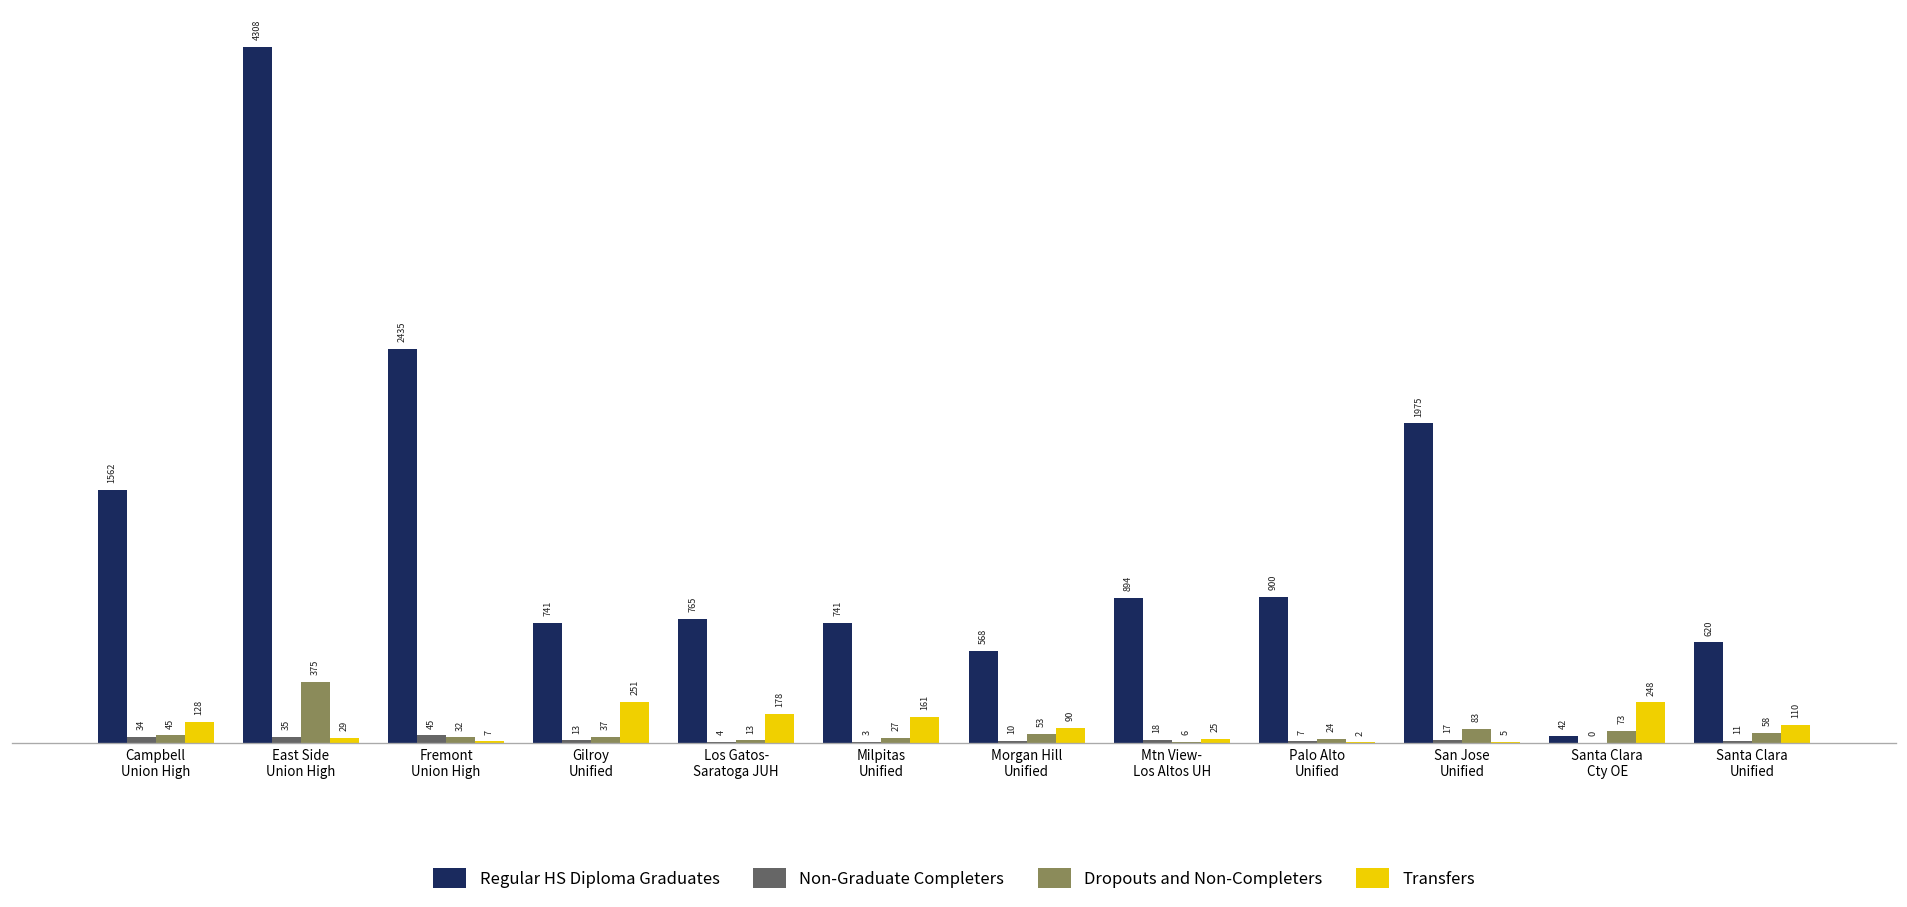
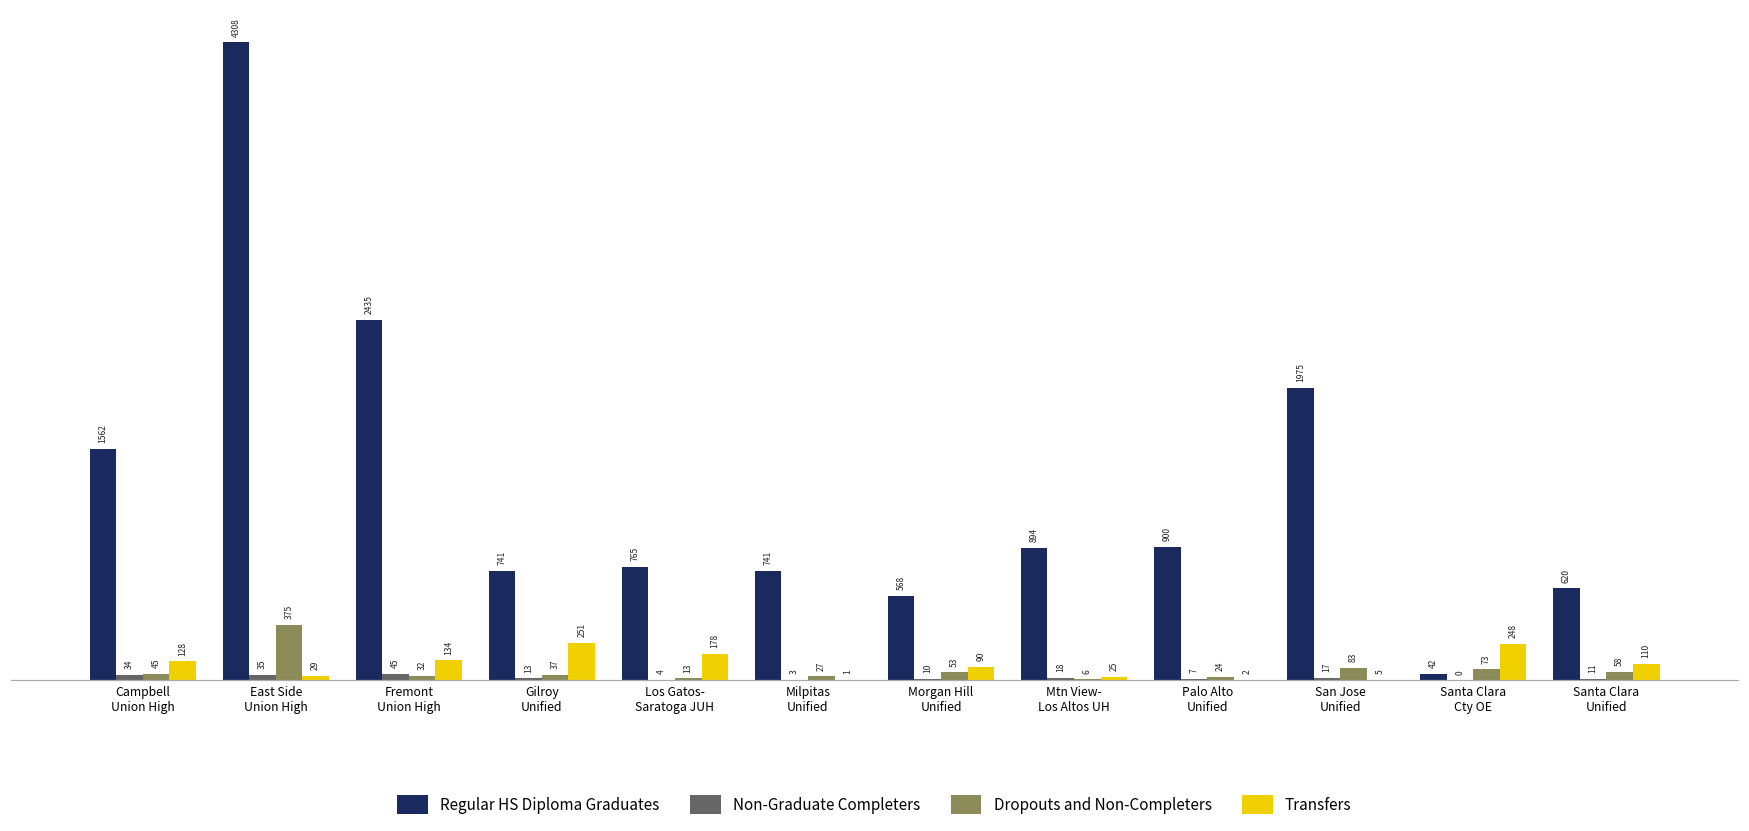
  {
    "Regular HS Diploma Graduates": {
      "Campbell Union High": 1562,
      "East Side Union High": 4308,
      "Fremont Union High": 2435,
      "Gilroy Unified": 741,
      "Los Gatos- Saratoga JUH": 765,
      "Milpitas Unified": 741,
      "Morgan Hill Unified": 568,
      "Mtn View- Los Altos UH": 894,
      "Palo Alto Unified": 900,
      "San Jose Unified": 1975,
      "Santa Clara Cty OE": 42,
      "Santa Clara Unified": 620
    },
    "Transfers": {
      "Campbell Union High": 128,
      "East Side Union High": 29,
-     "Fremont Union High": 7,
+     "Fremont Union High": 134,
      "Gilroy Unified": 251,
      "Los Gatos- Saratoga JUH": 178,
-     "Milpitas Unified": 161,
+     "Milpitas Unified": 1,
      "Morgan Hill Unified": 90,
      "Mtn View- Los Altos UH": 25,
      "Palo Alto Unified": 2,
      "San Jose Unified": 5,
      "Santa Clara Cty OE": 248,
      "Santa Clara Unified": 110
    }
  }
